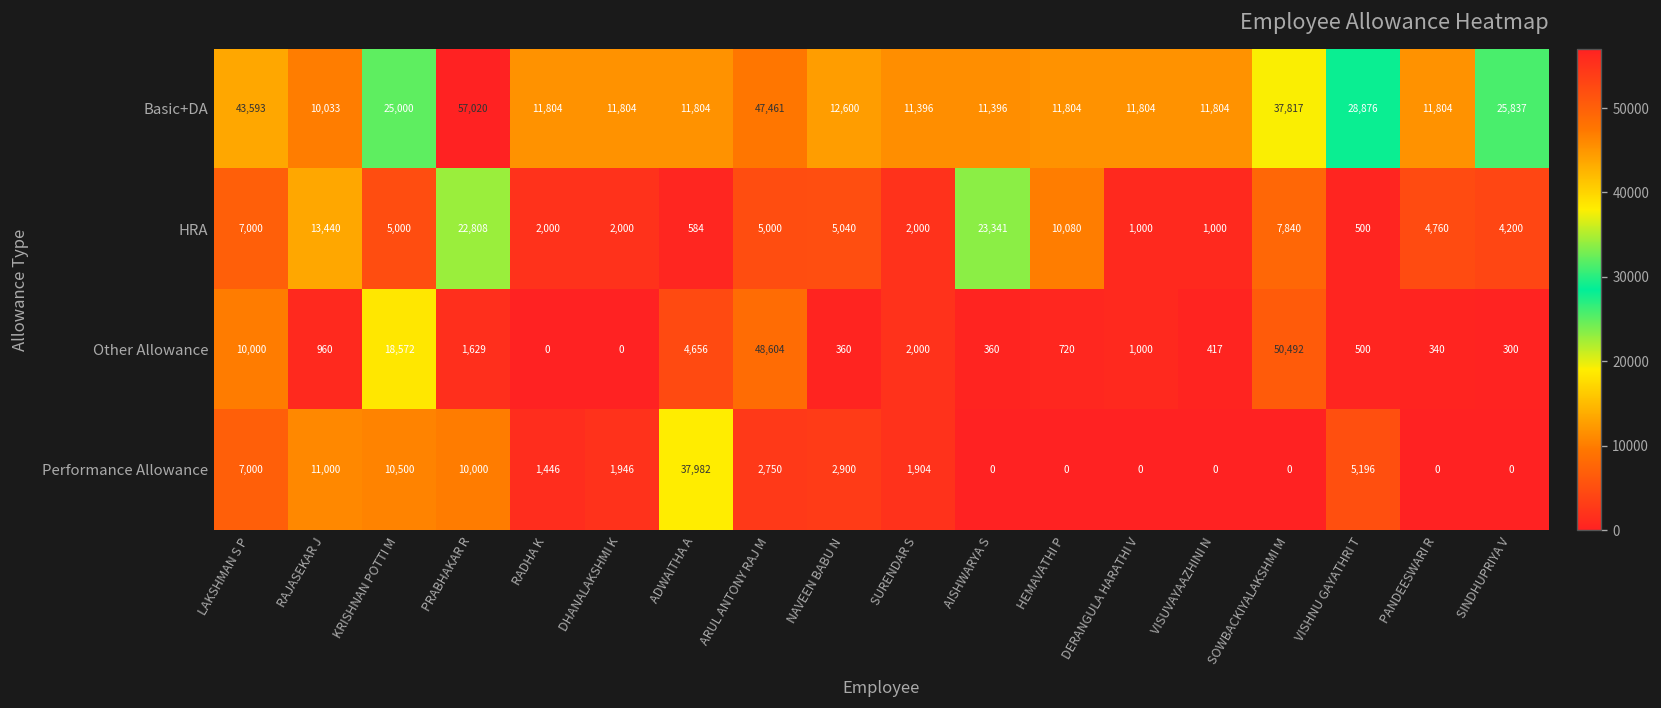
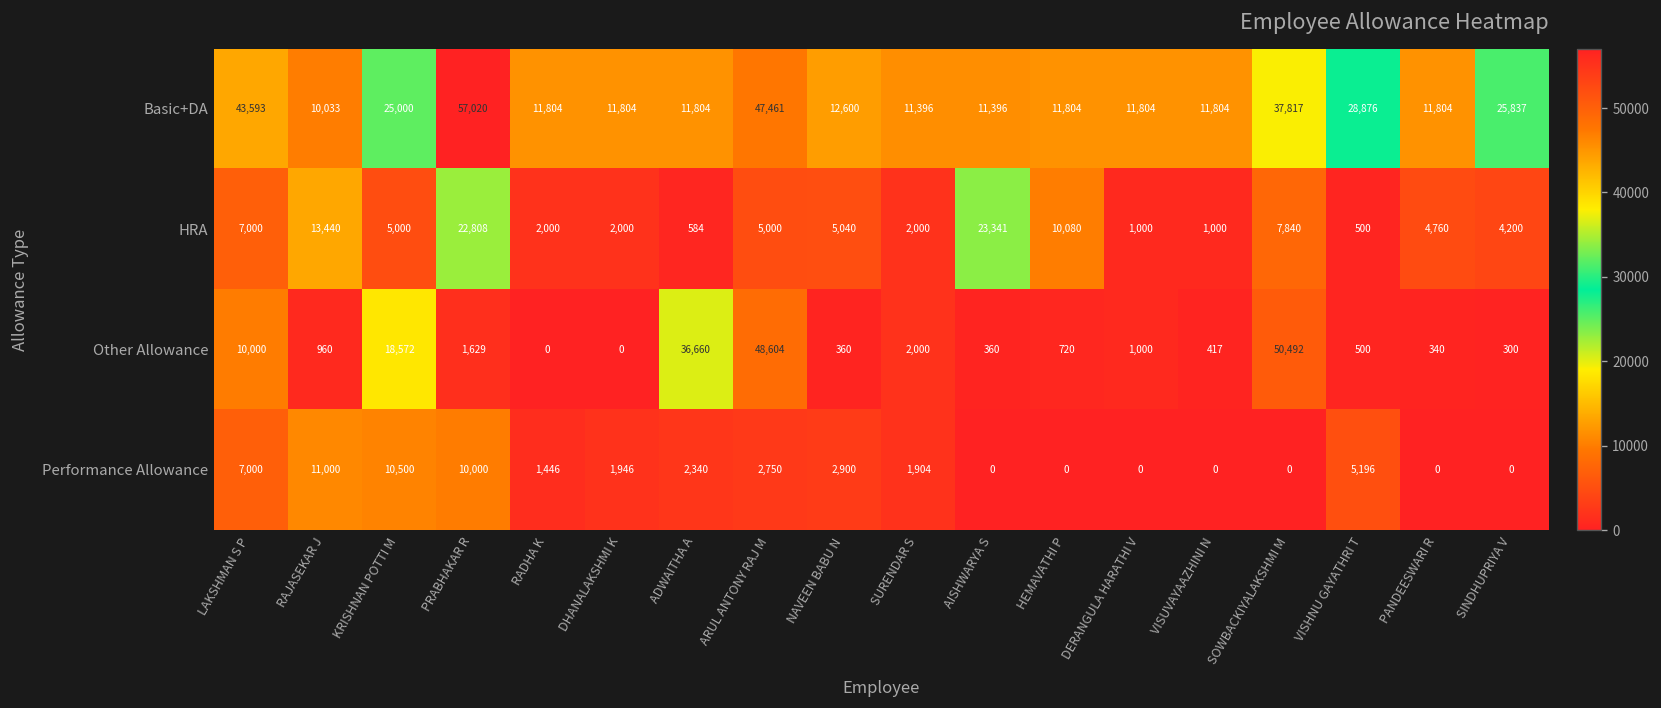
  {
    "Basic+DA": {
      "LAKSHMAN S P": "43,593",
      "RAJASEKAR J": "10,033",
      "KRISHNAN POTTI M": "25,000",
      "PRABHAKAR R": "57,020",
      "RADHA K": "11,804",
      "DHANALAKSHMI K": "11,804",
      "ADWAITHA A": "11,804",
      "ARUL ANTONY RAJ M": "47,461",
      "NAVEEN BABU N": "12,600",
      "SURENDAR S": "11,396",
      "AISHWARYA S": "11,396",
      "HEMAVATHI P": "11,804",
      "DERANGULA HARATHI V": "11,804",
      "VISUVAYAAZHINI N": "11,804",
      "SOWBACKIYALAKSHMI M": "37,817",
      "VISHNU GAYATHRI T": "28,876",
      "PANDEESWARI R": "11,804",
      "SINDHUPRIYA V": "25,837"
    },
    "HRA": {
      "LAKSHMAN S P": "7,000",
      "RAJASEKAR J": "13,440",
      "KRISHNAN POTTI M": "5,000",
      "PRABHAKAR R": "22,808",
      "RADHA K": "2,000",
      "DHANALAKSHMI K": "2,000",
      "ADWAITHA A": "584",
      "ARUL ANTONY RAJ M": "5,000",
      "NAVEEN BABU N": "5,040",
      "SURENDAR S": "2,000",
      "AISHWARYA S": "23,341",
      "HEMAVATHI P": "10,080",
      "DERANGULA HARATHI V": "1,000",
      "VISUVAYAAZHINI N": "1,000",
      "SOWBACKIYALAKSHMI M": "7,840",
      "VISHNU GAYATHRI T": "500",
      "PANDEESWARI R": "4,760",
      "SINDHUPRIYA V": "4,200"
    },
    "Other Allowance": {
      "LAKSHMAN S P": "10,000",
      "RAJASEKAR J": "960",
      "KRISHNAN POTTI M": "18,572",
      "PRABHAKAR R": "1,629",
      "RADHA K": "0",
      "DHANALAKSHMI K": "0",
-     "ADWAITHA A": "4,656",
+     "ADWAITHA A": "36,660",
      "ARUL ANTONY RAJ M": "48,604",
      "NAVEEN BABU N": "360",
      "SURENDAR S": "2,000",
      "AISHWARYA S": "360",
      "HEMAVATHI P": "720",
      "DERANGULA HARATHI V": "1,000",
      "VISUVAYAAZHINI N": "417",
      "SOWBACKIYALAKSHMI M": "50,492",
      "VISHNU GAYATHRI T": "500",
      "PANDEESWARI R": "340",
      "SINDHUPRIYA V": "300"
    },
    "Performance Allowance": {
      "LAKSHMAN S P": "7,000",
      "RAJASEKAR J": "11,000",
      "KRISHNAN POTTI M": "10,500",
      "PRABHAKAR R": "10,000",
      "RADHA K": "1,446",
      "DHANALAKSHMI K": "1,946",
-     "ADWAITHA A": "37,982",
+     "ADWAITHA A": "2,340",
      "ARUL ANTONY RAJ M": "2,750",
      "NAVEEN BABU N": "2,900",
      "SURENDAR S": "1,904",
      "AISHWARYA S": "0",
      "HEMAVATHI P": "0",
      "DERANGULA HARATHI V": "0",
      "VISUVAYAAZHINI N": "0",
      "SOWBACKIYALAKSHMI M": "0",
      "VISHNU GAYATHRI T": "5,196",
      "PANDEESWARI R": "0",
      "SINDHUPRIYA V": "0"
    }
  }
